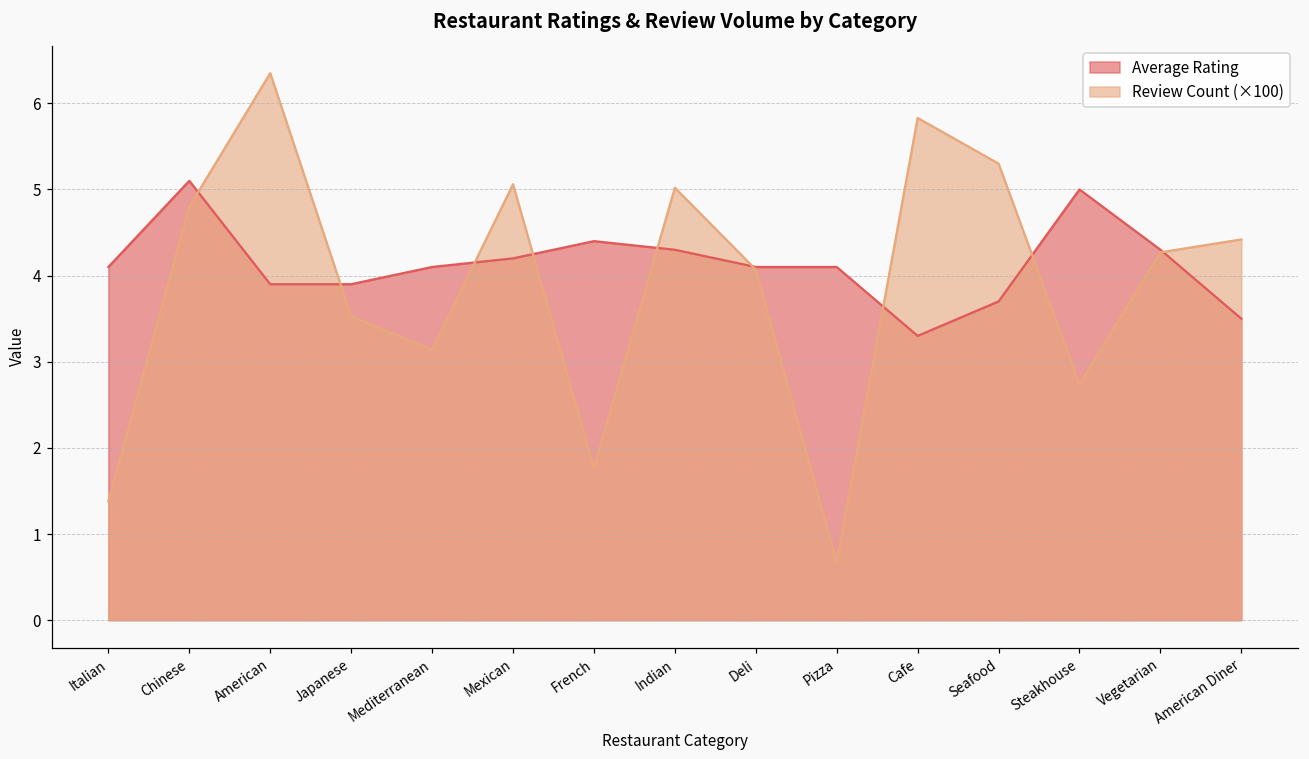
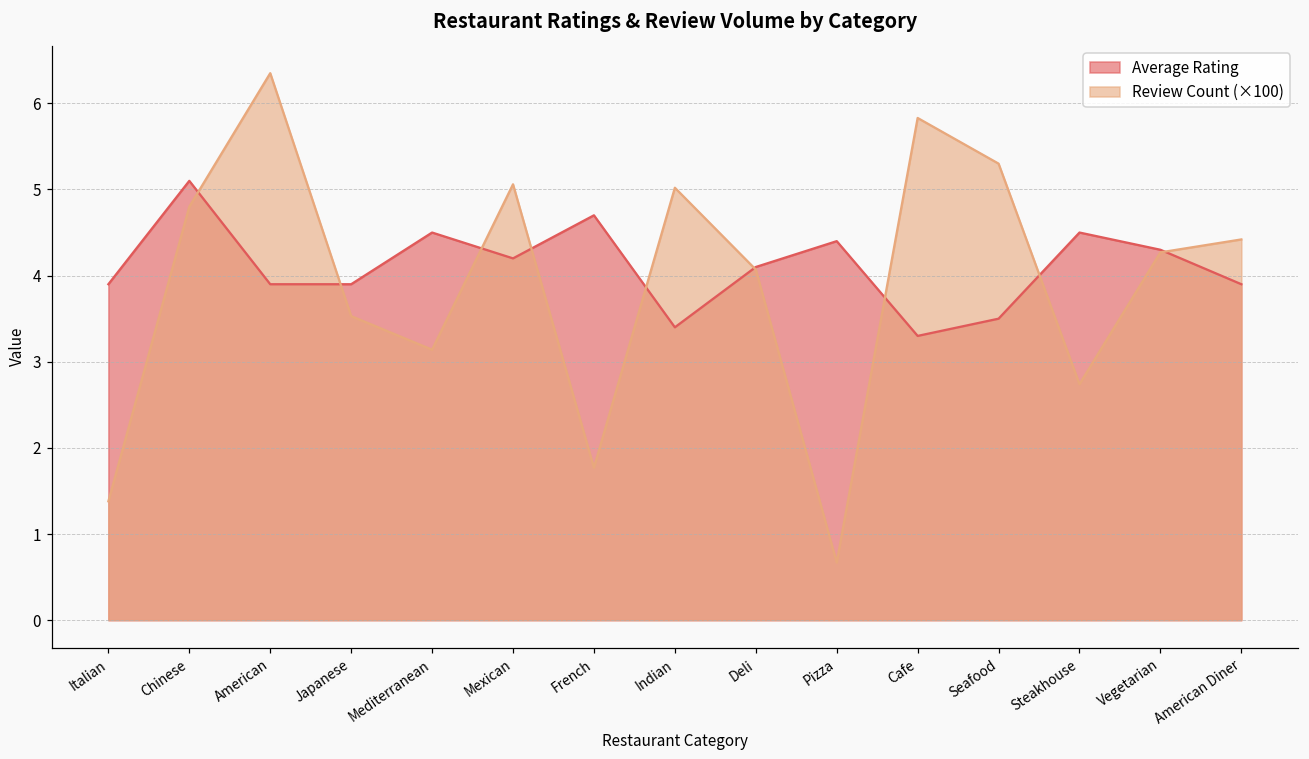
  {
    "Average Rating": {
-     "Italian": 4.1,
+     "Italian": 3.9,
      "Chinese": 5.1,
      "American": 3.9,
      "Japanese": 3.9,
-     "Mediterranean": 4.1,
+     "Mediterranean": 4.5,
      "Mexican": 4.2,
-     "French": 4.4,
-     "Indian": 4.3,
-     "Pizza": 4.1,
+     "French": 4.7,
+     "Indian": 3.4,
+     "Pizza": 4.4,
      "Cafe": 3.3,
-     "Seafood": 3.7,
-     "Steakhouse": 5.0,
-     "American Diner": 3.5
+     "Seafood": 3.5,
+     "Steakhouse": 4.5,
+     "American Diner": 3.9
    },
    "Review Count (×100)": {
      "Italian": 1.4,
      "Chinese": 4.8,
      "American": 6.4,
      "Japanese": 3.5,
      "Mediterranean": 3.1,
      "Mexican": 5.1,
      "French": 1.8,
      "Indian": 5.0,
      "Pizza": 0.7,
      "Cafe": 5.8,
      "Seafood": 5.3,
      "Steakhouse": 2.7,
      "American Diner": 4.4
    }
  }
